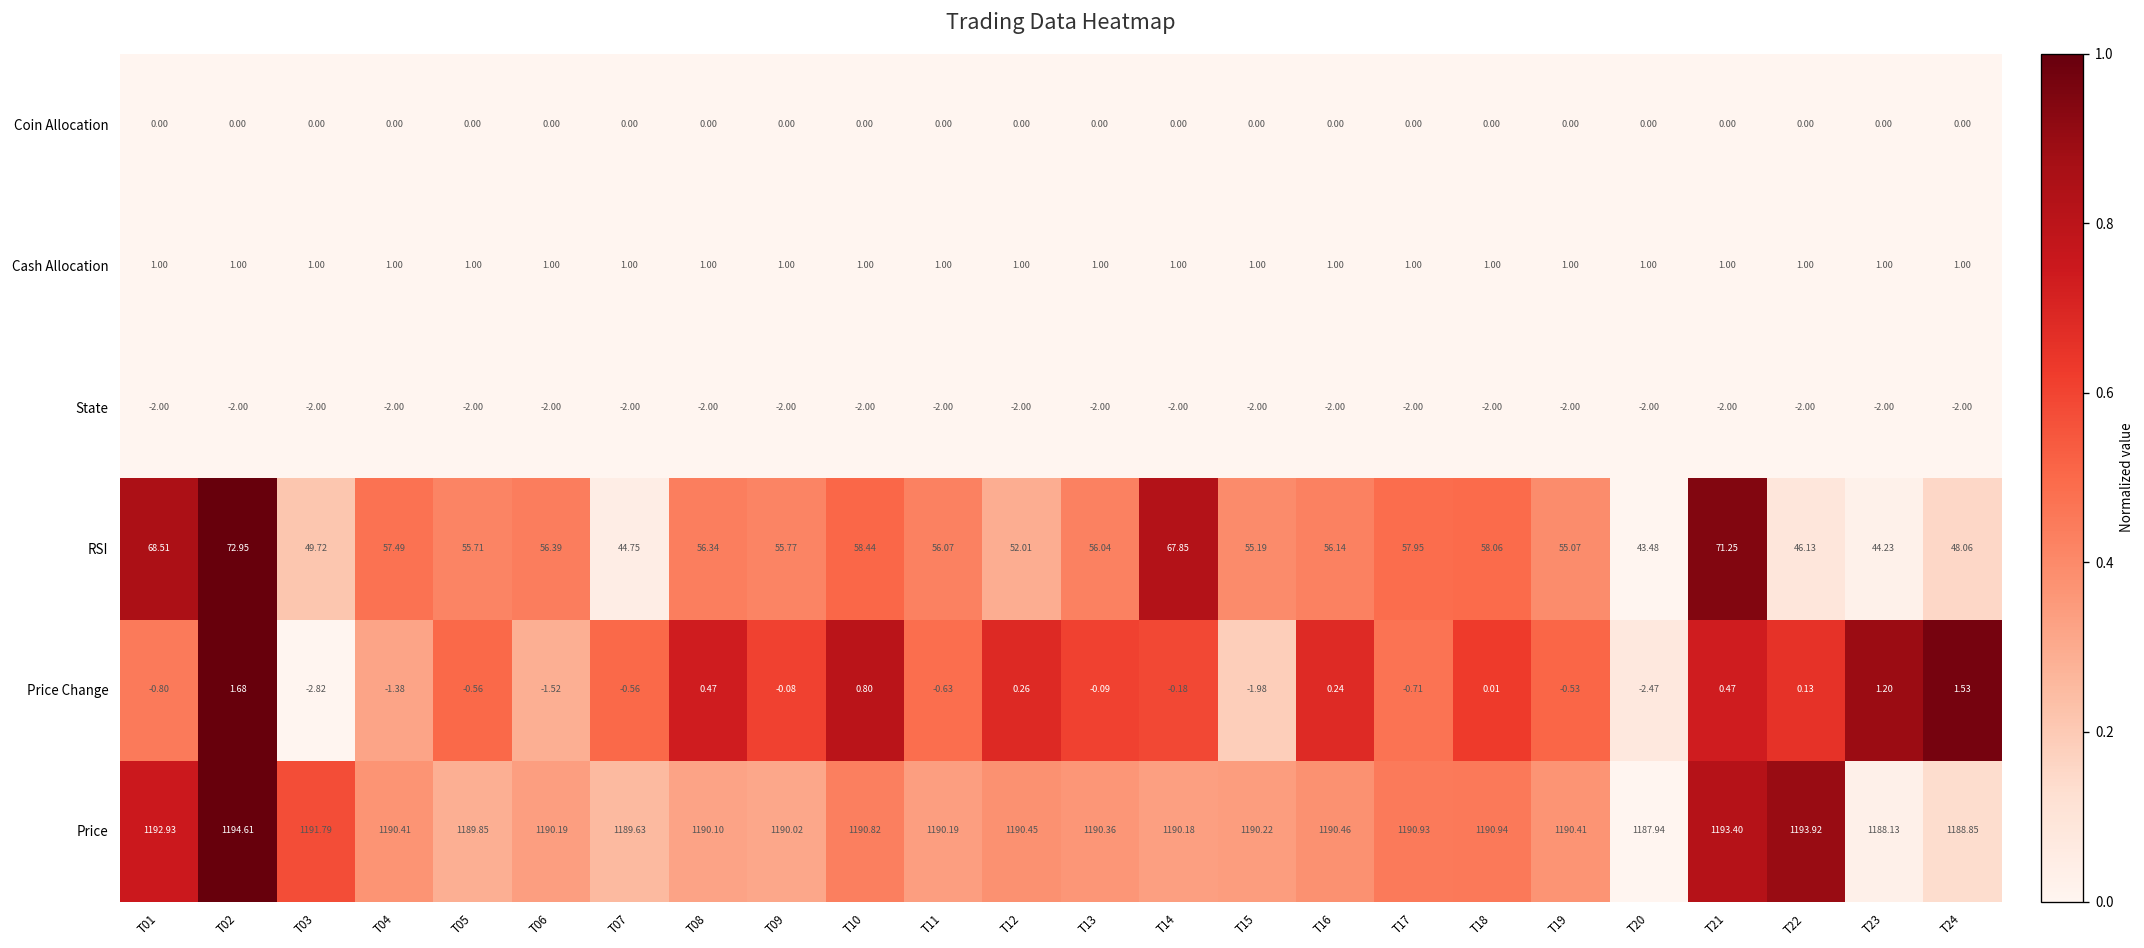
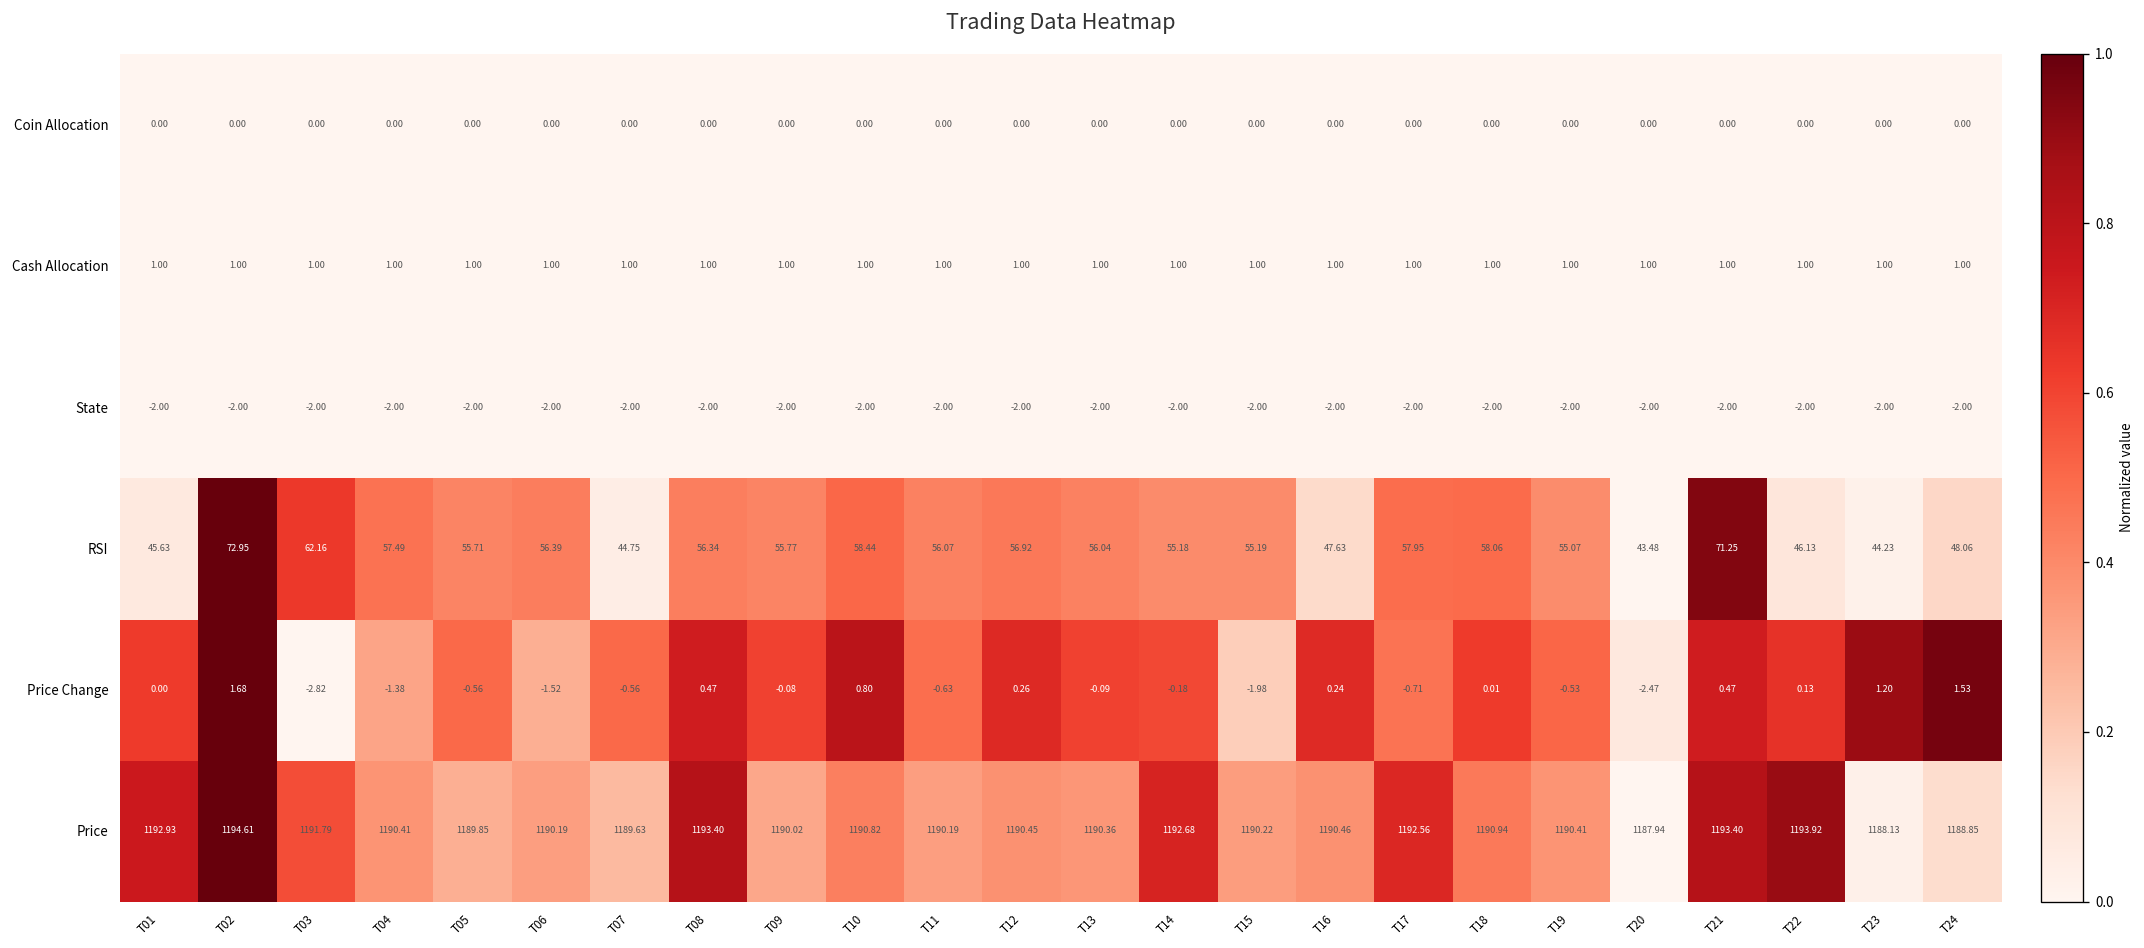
  {
    "Coin Allocation": {
      "T01": 0.00,
      "T02": 0.00,
      "T03": 0.00,
      "T04": 0.00,
      "T05": 0.00,
      "T06": 0.00,
      "T07": 0.00,
      "T08": 0.00,
      "T09": 0.00,
      "T10": 0.00,
      "T11": 0.00,
      "T12": 0.00,
      "T13": 0.00,
      "T14": 0.00,
      "T15": 0.00,
      "T16": 0.00,
      "T17": 0.00,
      "T18": 0.00,
      "T19": 0.00,
      "T20": 0.00,
      "T21": 0.00,
      "T22": 0.00,
      "T23": 0.00,
      "T24": 0.00
    },
    "Cash Allocation": {
      "T01": 1.00,
      "T02": 1.00,
      "T03": 1.00,
      "T04": 1.00,
      "T05": 1.00,
      "T06": 1.00,
      "T07": 1.00,
      "T08": 1.00,
      "T09": 1.00,
      "T10": 1.00,
      "T11": 1.00,
      "T12": 1.00,
      "T13": 1.00,
      "T14": 1.00,
      "T15": 1.00,
      "T16": 1.00,
      "T17": 1.00,
      "T18": 1.00,
      "T19": 1.00,
      "T20": 1.00,
      "T21": 1.00,
      "T22": 1.00,
      "T23": 1.00,
      "T24": 1.00
    },
    "State": {
      "T01": -2.00,
      "T02": -2.00,
      "T03": -2.00,
      "T04": -2.00,
      "T05": -2.00,
      "T06": -2.00,
      "T07": -2.00,
      "T08": -2.00,
      "T09": -2.00,
      "T10": -2.00,
      "T11": -2.00,
      "T12": -2.00,
      "T13": -2.00,
      "T14": -2.00,
      "T15": -2.00,
      "T16": -2.00,
      "T17": -2.00,
      "T18": -2.00,
      "T19": -2.00,
      "T20": -2.00,
      "T21": -2.00,
      "T22": -2.00,
      "T23": -2.00,
      "T24": -2.00
    },
    "RSI": {
-     "T01": 68.51,
+     "T01": 45.63,
      "T02": 72.95,
-     "T03": 49.72,
+     "T03": 62.16,
      "T04": 57.49,
      "T05": 55.71,
      "T06": 56.39,
      "T07": 44.75,
      "T08": 56.34,
      "T09": 55.77,
      "T10": 58.44,
      "T11": 56.07,
-     "T12": 52.01,
+     "T12": 56.92,
      "T13": 56.04,
-     "T14": 67.85,
+     "T14": 55.18,
      "T15": 55.19,
-     "T16": 56.14,
+     "T16": 47.63,
      "T17": 57.95,
      "T18": 58.06,
      "T19": 55.07,
      "T20": 43.48,
      "T21": 71.25,
      "T22": 46.13,
      "T23": 44.23,
      "T24": 48.06
    },
    "Price Change": {
-     "T01": -0.80,
+     "T01": 0.00,
      "T02": 1.68,
      "T03": -2.82,
      "T04": -1.38,
      "T05": -0.56,
      "T06": -1.52,
      "T07": -0.56,
      "T08": 0.47,
      "T09": -0.08,
      "T10": 0.80,
      "T11": -0.63,
      "T12": 0.26,
      "T13": -0.09,
      "T14": -0.18,
      "T15": -1.98,
      "T16": 0.24,
      "T17": -0.71,
      "T18": 0.01,
      "T19": -0.53,
      "T20": -2.47,
      "T21": 0.47,
      "T22": 0.13,
      "T23": 1.20,
      "T24": 1.53
    },
    "Price": {
      "T01": 1192.93,
      "T02": 1194.61,
      "T03": 1191.79,
      "T04": 1190.41,
      "T05": 1189.85,
      "T06": 1190.19,
      "T07": 1189.63,
-     "T08": 1190.10,
+     "T08": 1193.40,
      "T09": 1190.02,
      "T10": 1190.82,
      "T11": 1190.19,
      "T12": 1190.45,
      "T13": 1190.36,
-     "T14": 1190.18,
+     "T14": 1192.68,
      "T15": 1190.22,
      "T16": 1190.46,
-     "T17": 1190.93,
+     "T17": 1192.56,
      "T18": 1190.94,
      "T19": 1190.41,
      "T20": 1187.94,
      "T21": 1193.40,
      "T22": 1193.92,
      "T23": 1188.13,
      "T24": 1188.85
    }
  }
